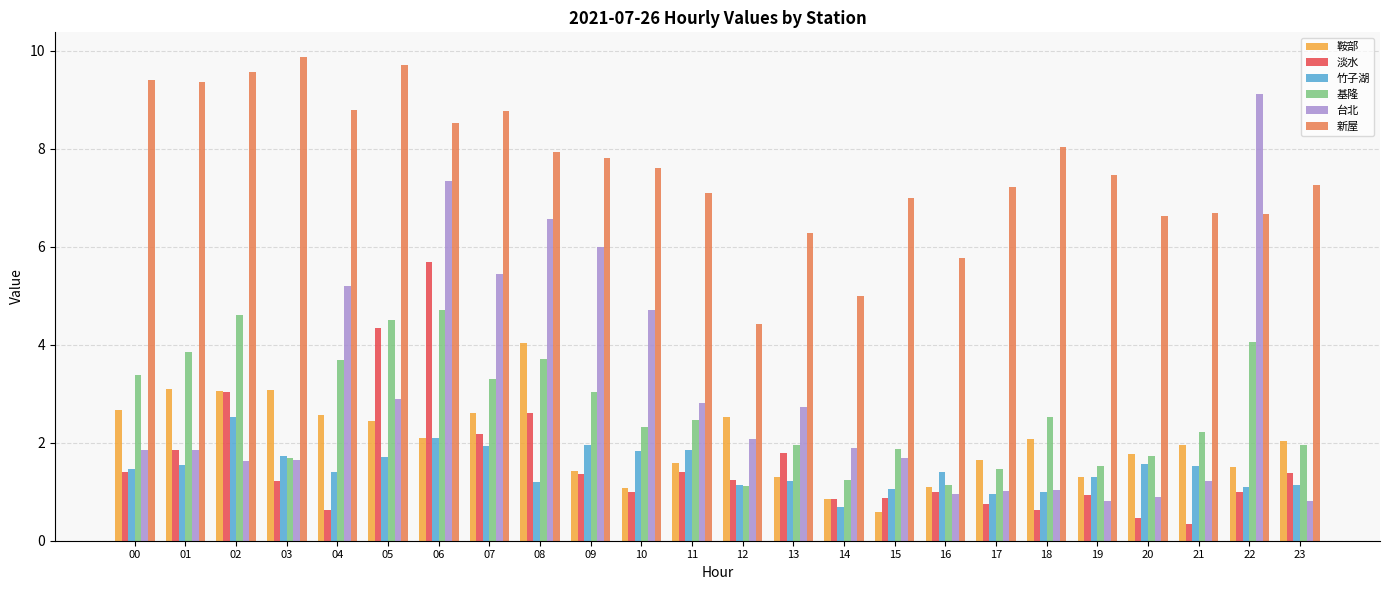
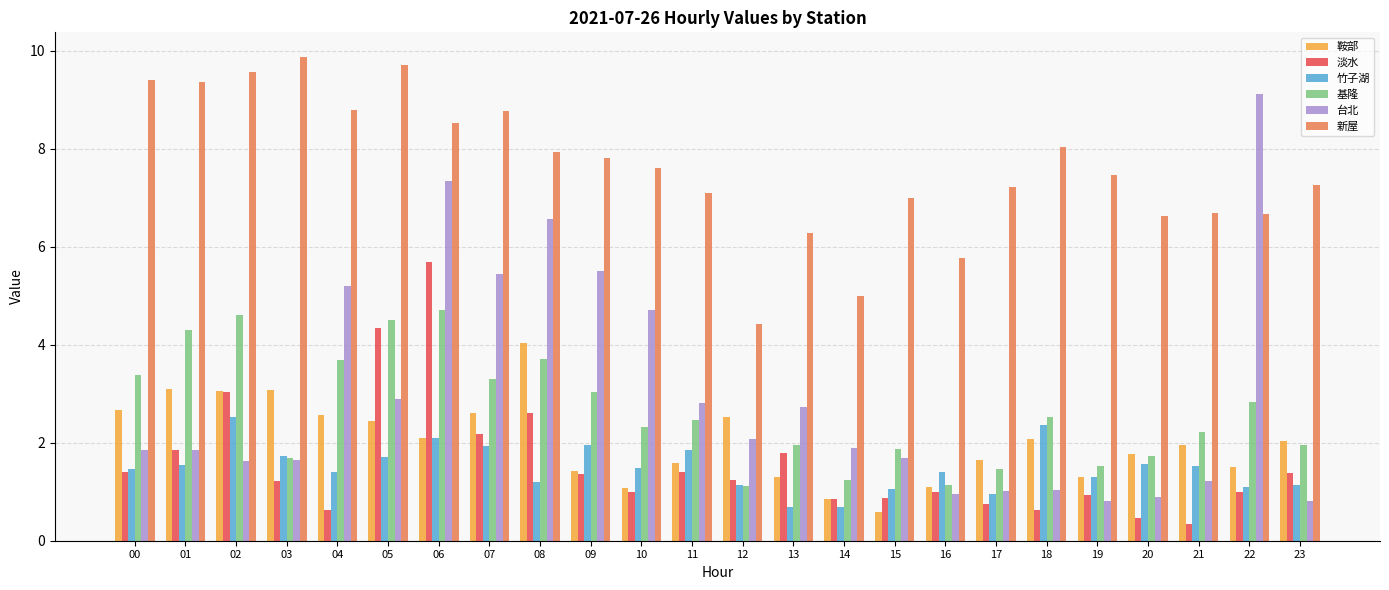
  {
    "竹子湖": {
      "00": 1.5,
      "01": 1.5,
      "02": 2.5,
      "03": 1.7,
      "04": 1.4,
      "05": 1.7,
      "06": 2.1,
      "07": 1.9,
      "08": 1.2,
      "09": 2.0,
-     "10": 1.8,
+     "10": 1.5,
      "11": 1.8,
      "12": 1.1,
-     "13": 1.2,
+     "13": 0.7,
      "14": 0.7,
      "15": 1.1,
      "16": 1.4,
      "17": 1.0,
-     "18": 1.0,
+     "18": 2.4,
      "19": 1.3,
      "20": 1.6,
      "21": 1.5,
      "22": 1.1,
      "23": 1.1
    },
    "基隆": {
      "00": 3.4,
-     "01": 3.8,
+     "01": 4.3,
      "02": 4.6,
      "03": 1.7,
      "04": 3.7,
      "05": 4.5,
      "06": 4.7,
      "07": 3.3,
      "08": 3.7,
      "09": 3.0,
      "10": 2.3,
      "11": 2.5,
      "12": 1.1,
      "13": 2.0,
      "14": 1.2,
      "15": 1.9,
      "16": 1.1,
      "17": 1.5,
      "18": 2.5,
      "19": 1.5,
      "20": 1.7,
      "21": 2.2,
-     "22": 4.1,
+     "22": 2.8,
      "23": 2.0
    },
    "台北": {
      "00": 1.9,
      "01": 1.8,
      "02": 1.6,
      "03": 1.7,
      "04": 5.2,
      "05": 2.9,
      "06": 7.4,
      "07": 5.4,
      "08": 6.6,
-     "09": 6.0,
+     "09": 5.5,
      "10": 4.7,
      "11": 2.8,
      "12": 2.1,
      "13": 2.7,
      "14": 1.9,
      "15": 1.7,
      "16": 0.9,
      "17": 1.0,
      "18": 1.0,
      "19": 0.8,
      "20": 0.9,
      "21": 1.2,
      "22": 9.1,
      "23": 0.8
    }
  }
